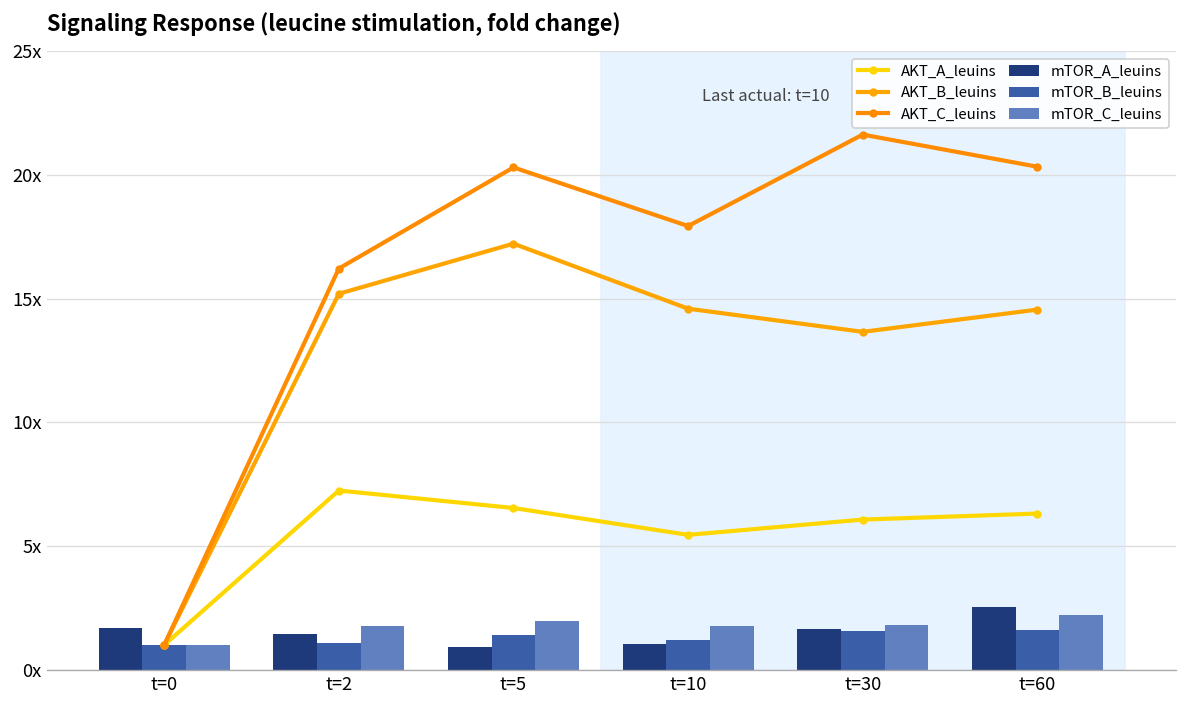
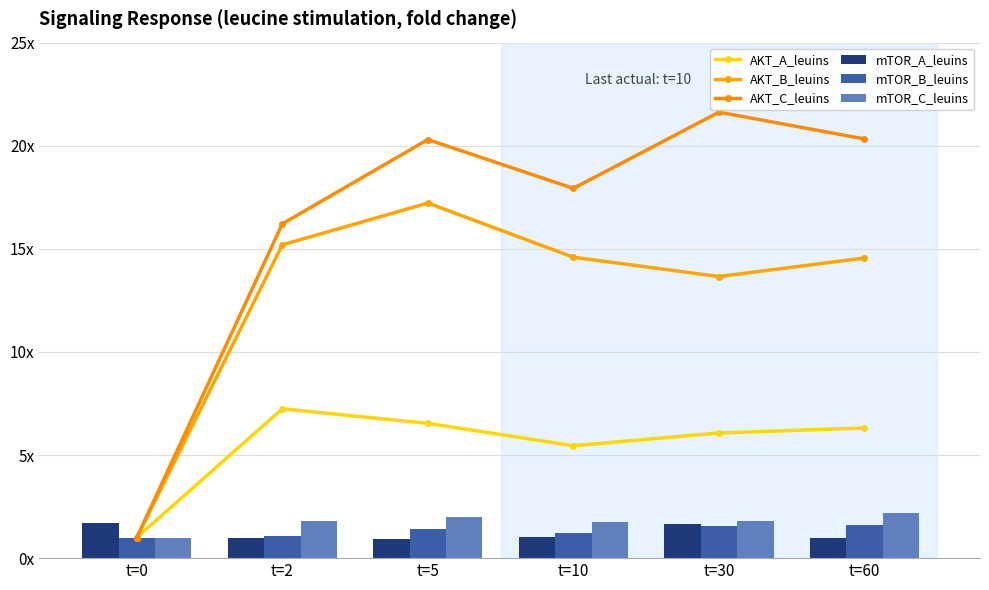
  {
    "mTOR_A_leuins": {
      "t=0": "1.7x",
-     "t=2": "1.4x",
+     "t=2": "1.0x",
      "t=5": "0.9x",
      "t=10": "1.0x",
      "t=30": "1.6x",
-     "t=60": "2.5x"
+     "t=60": "1.0x"
    }
  }
